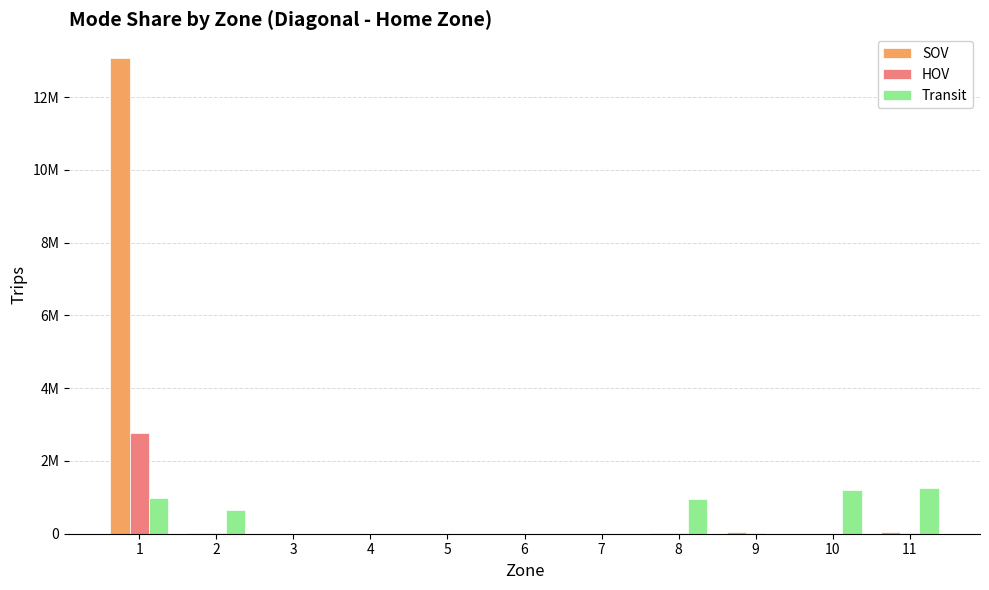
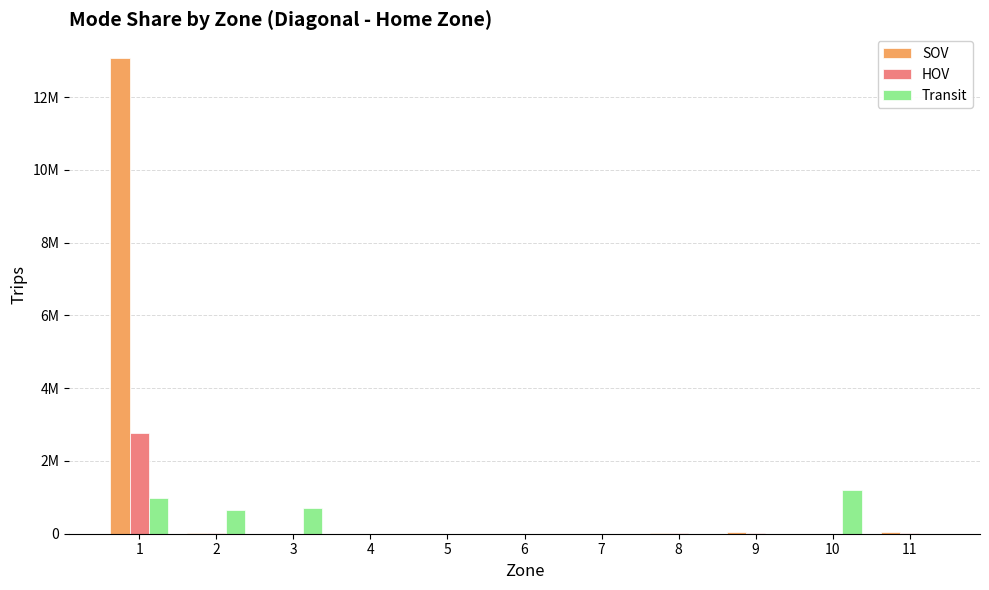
  {
    "Transit": {
      "1": 1000000,
      "2": 700000,
-     "3": 0,
+     "3": 700000,
      "7": 0,
-     "8": 1000000,
+     "8": 0,
      "10": 1200000,
-     "11": 1300000
+     "11": 0
    }
  }
